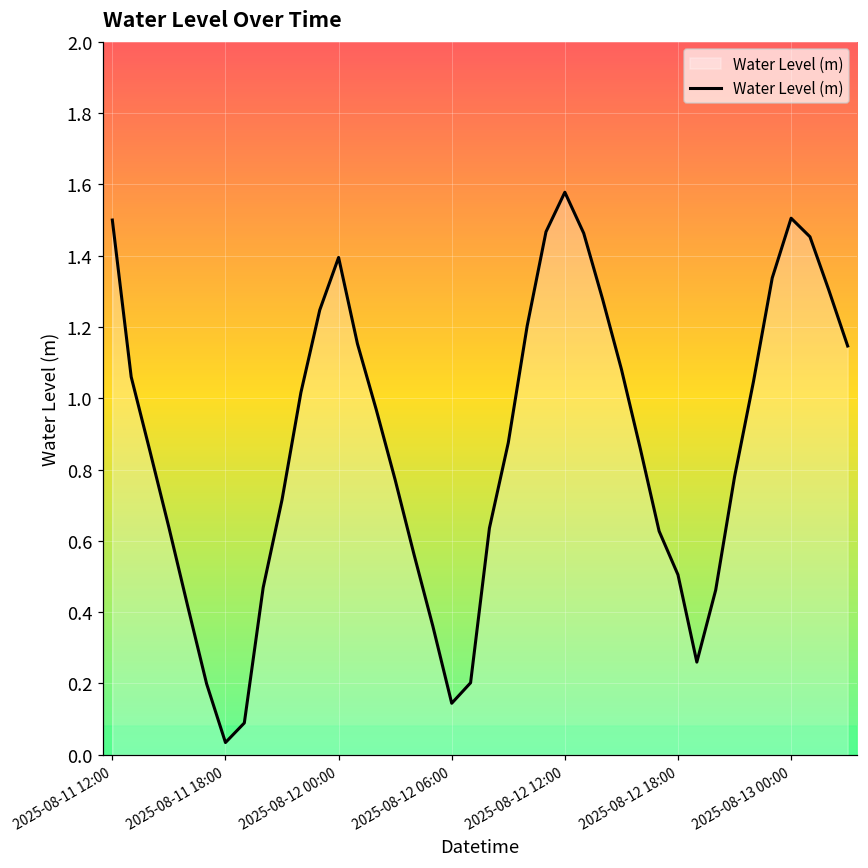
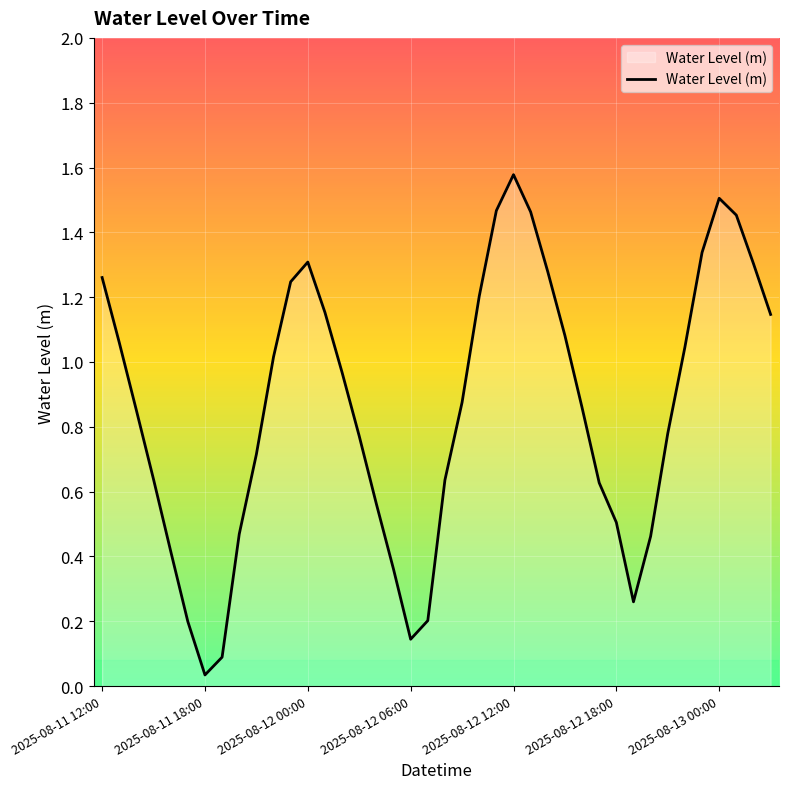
  {
-   "2025-08-11 12:00": 1.50,
+   "2025-08-11 12:00": 1.26,
    "2025-08-11 18:00": 0.03,
-   "2025-08-12 00:00": 1.39,
+   "2025-08-12 00:00": 1.31,
    "2025-08-12 06:00": 0.14,
    "2025-08-12 12:00": 1.58,
    "2025-08-12 18:00": 0.50,
    "2025-08-13 00:00": 1.51
  }
